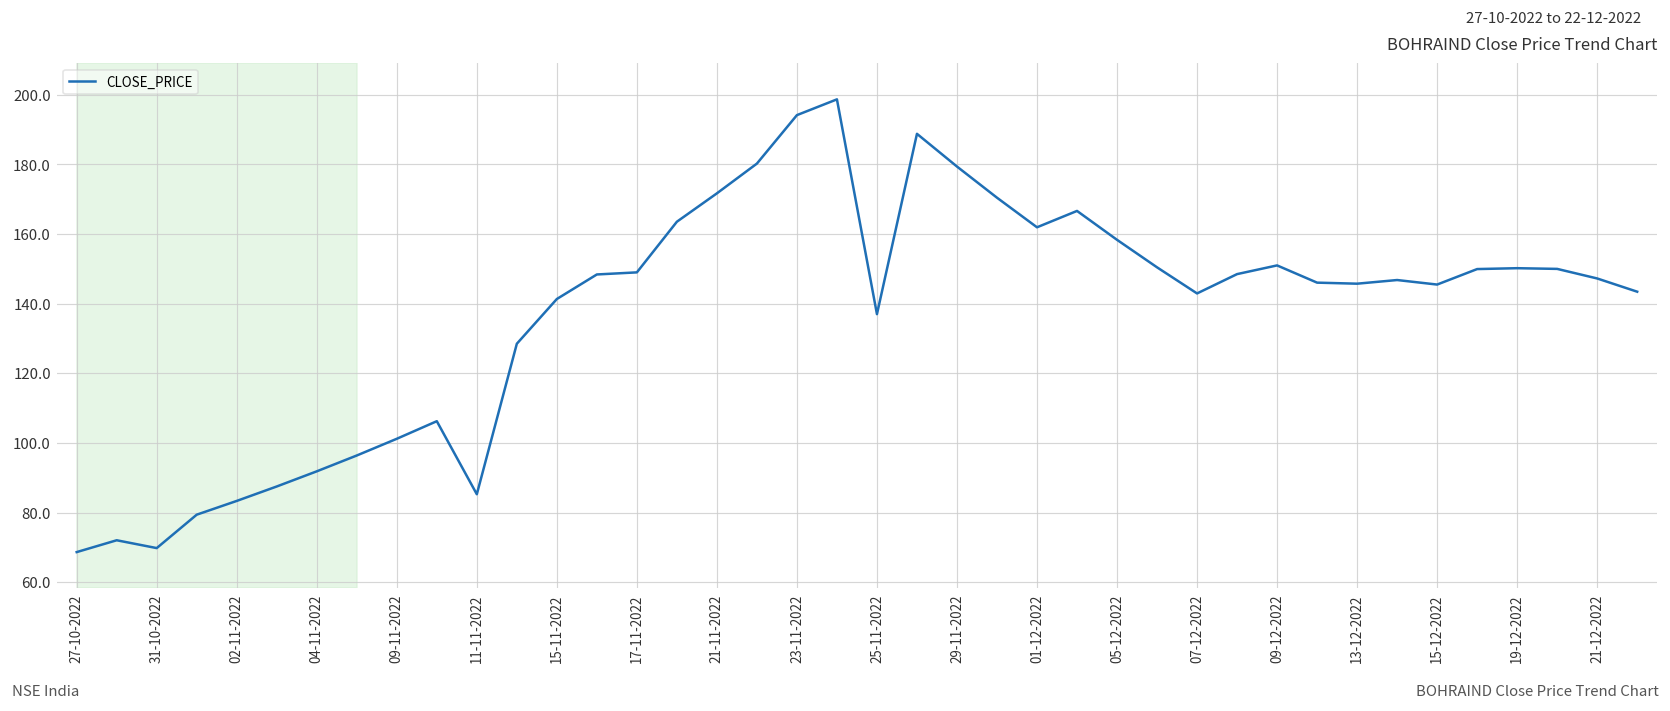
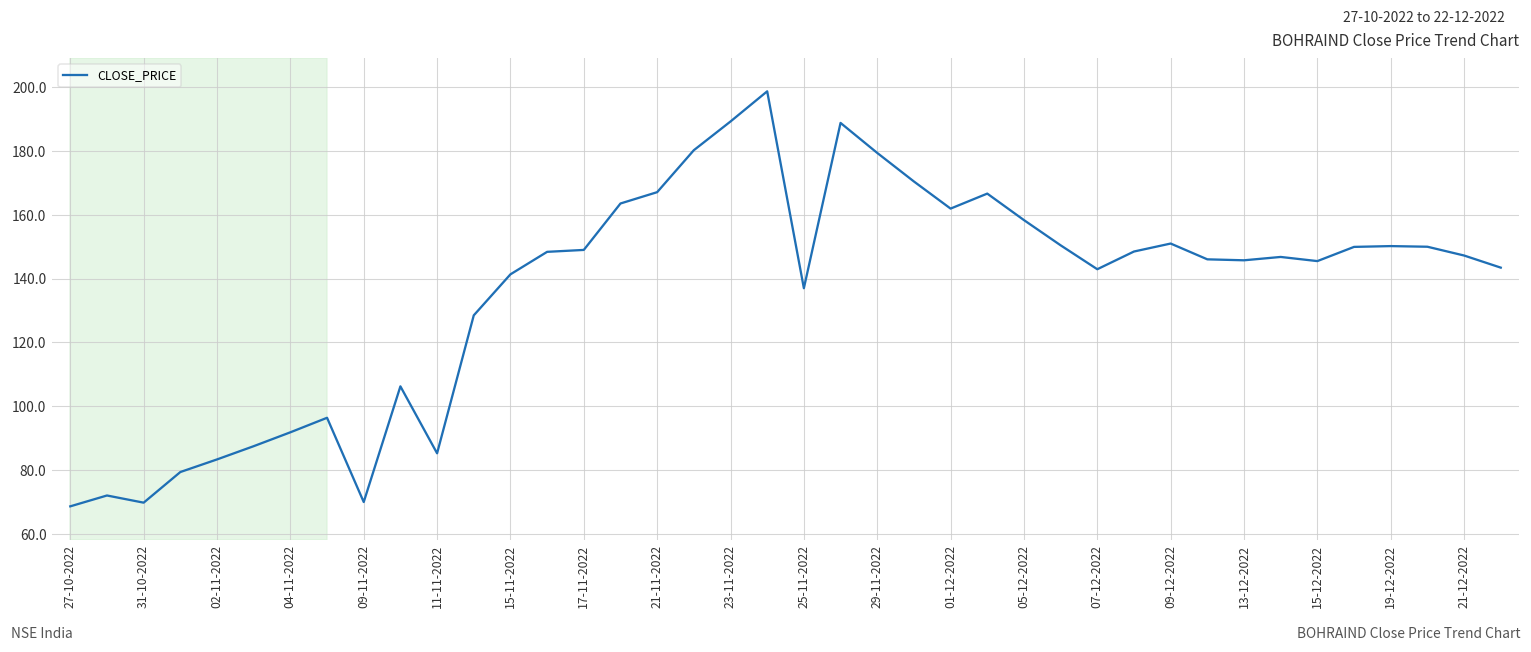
  {
    "27-10-2022": 69,
    "31-10-2022": 70,
    "02-11-2022": 83,
    "04-11-2022": 92,
-   "09-11-2022": 101,
+   "09-11-2022": 70,
    "11-11-2022": 85,
    "15-11-2022": 141,
    "17-11-2022": 149,
-   "21-11-2022": 172,
-   "23-11-2022": 194
+   "21-11-2022": 167,
+   "23-11-2022": 189
  }
